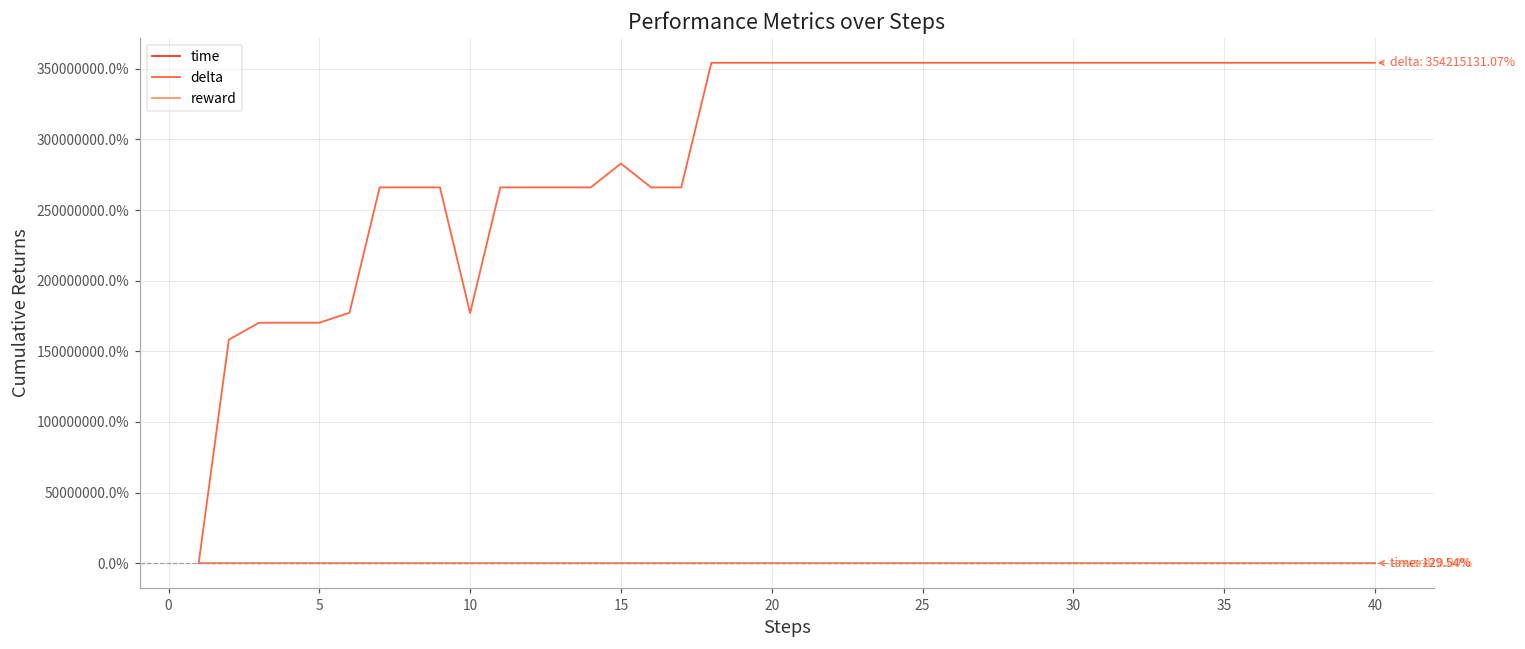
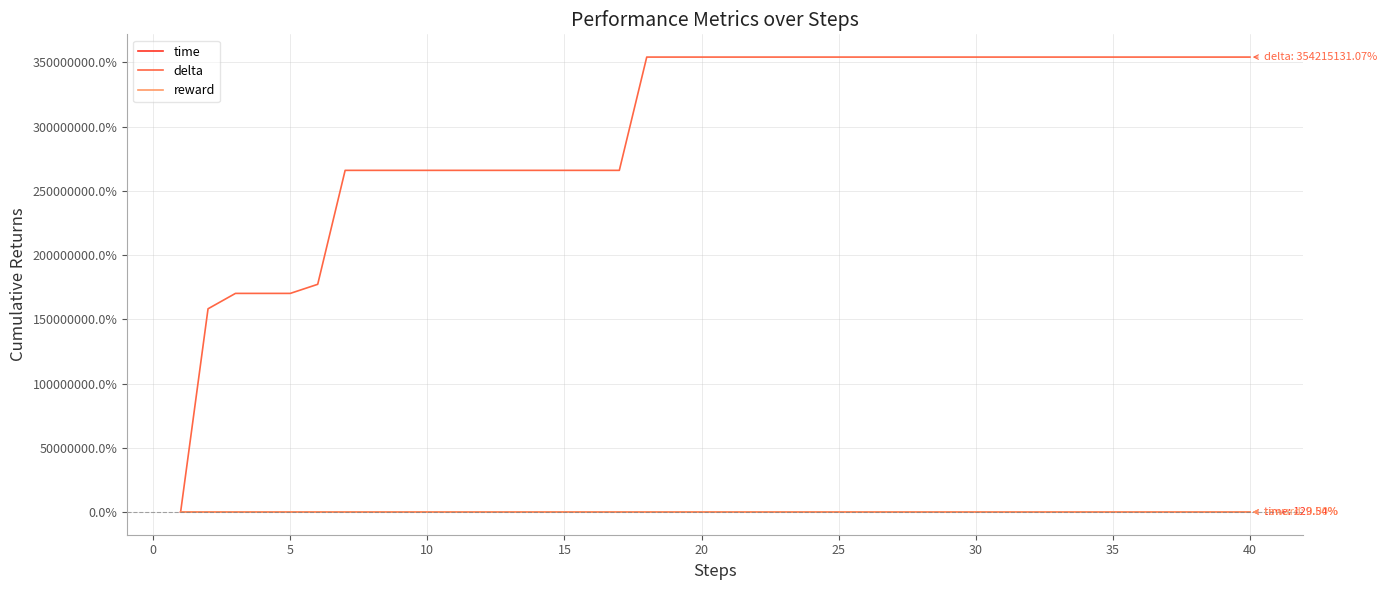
  {
    "reward": {
      "5": "0%",
      "10": "0%",
      "15": "0%",
      "20": "0%",
      "25": "0%",
      "30": "0%",
      "35": "0%"
    },
    "delta": {
      "5": "170000000%",
-     "10": "177000000%",
-     "15": "283000000%",
+     "10": "266000000%",
+     "15": "266000000%",
      "20": "354000000%",
      "25": "354000000%",
      "30": "354000000%",
      "35": "354000000%"
    }
  }
